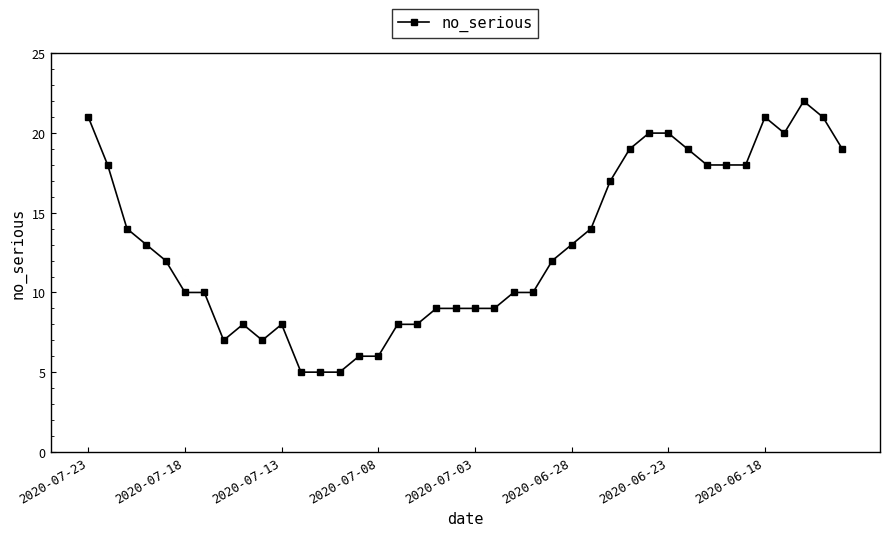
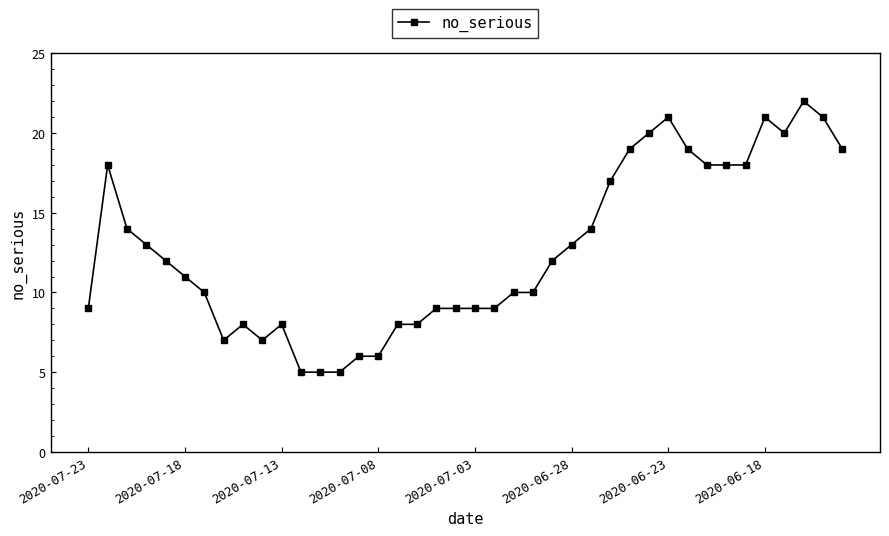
  {
-   "2020-07-23": 21,
-   "2020-07-18": 10,
+   "2020-07-23": 9,
+   "2020-07-18": 11,
    "2020-07-13": 8,
    "2020-07-08": 6,
    "2020-07-03": 9,
    "2020-06-28": 13,
-   "2020-06-23": 20,
+   "2020-06-23": 21,
    "2020-06-18": 21
  }
